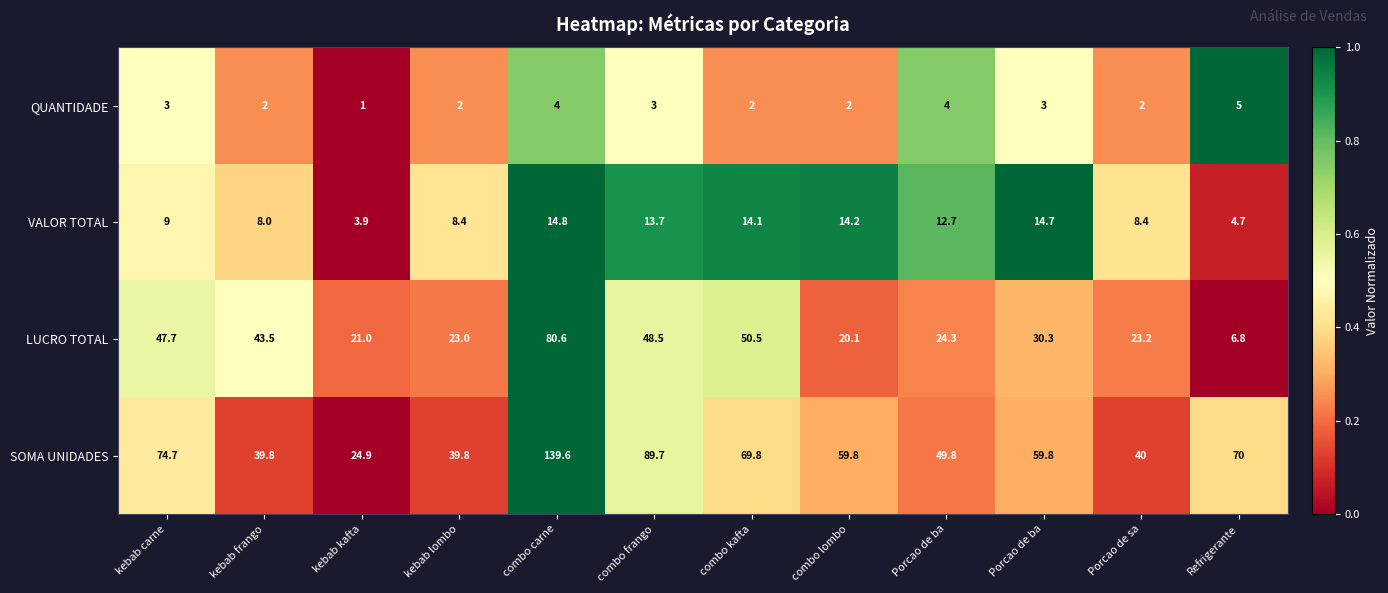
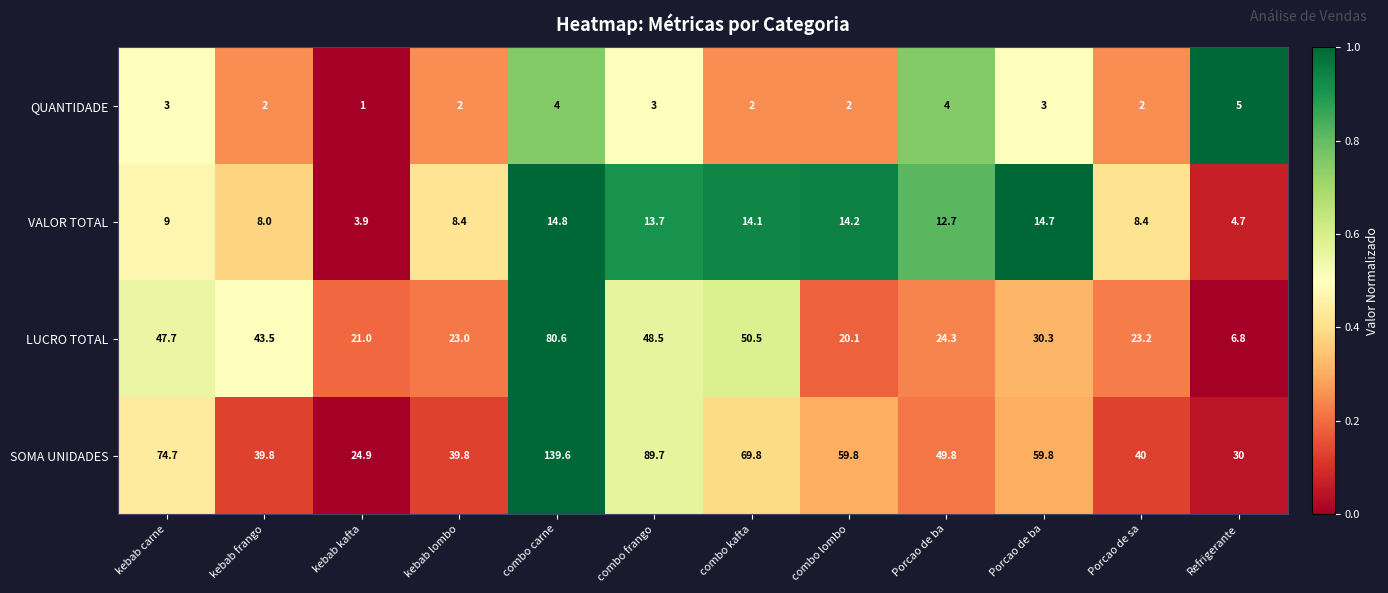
  {
    "QUANTIDADE": {
      "kebab carne": 3,
      "kebab frango": 2,
      "kebab kafta": 1,
      "kebab lombo": 2,
      "combo carne": 4,
      "combo frango": 3,
      "combo kafta": 2,
      "combo lombo": 2,
      "Porcao de sa": 2,
      "Refrigerante": 5
    },
    "VALOR TOTAL": {
      "kebab carne": 9,
      "kebab frango": 8.0,
      "kebab kafta": 3.9,
      "kebab lombo": 8.4,
      "combo carne": 14.8,
      "combo frango": 13.7,
      "combo kafta": 14.1,
      "combo lombo": 14.2,
      "Porcao de sa": 8.4,
      "Refrigerante": 4.7
    },
    "LUCRO TOTAL": {
      "kebab carne": 47.7,
      "kebab frango": 43.5,
      "kebab kafta": 21.0,
      "kebab lombo": 23.0,
      "combo carne": 80.6,
      "combo frango": 48.5,
      "combo kafta": 50.5,
      "combo lombo": 20.1,
      "Porcao de sa": 23.2,
      "Refrigerante": 6.8
    },
    "SOMA UNIDADES": {
      "kebab carne": 74.7,
      "kebab frango": 39.8,
      "kebab kafta": 24.9,
      "kebab lombo": 39.8,
      "combo carne": 139.6,
      "combo frango": 89.7,
      "combo kafta": 69.8,
      "combo lombo": 59.8,
      "Porcao de sa": 40,
-     "Refrigerante": 70
+     "Refrigerante": 30
    }
  }
